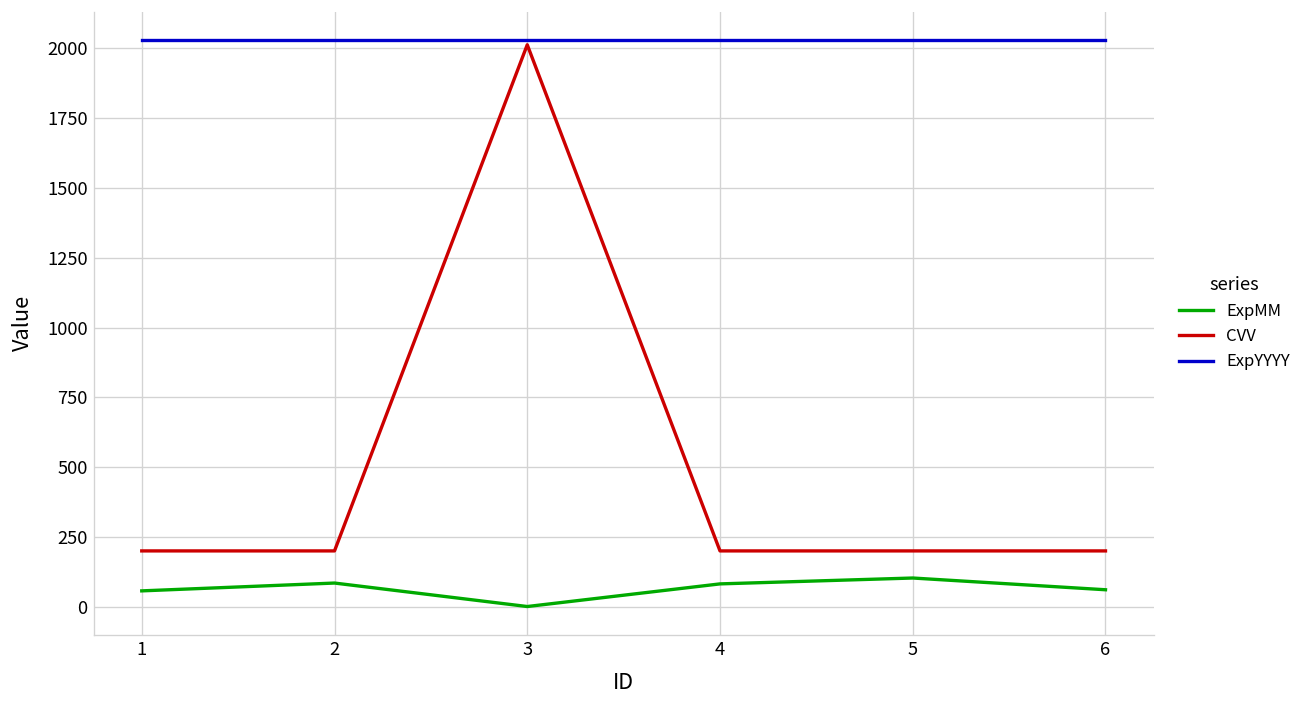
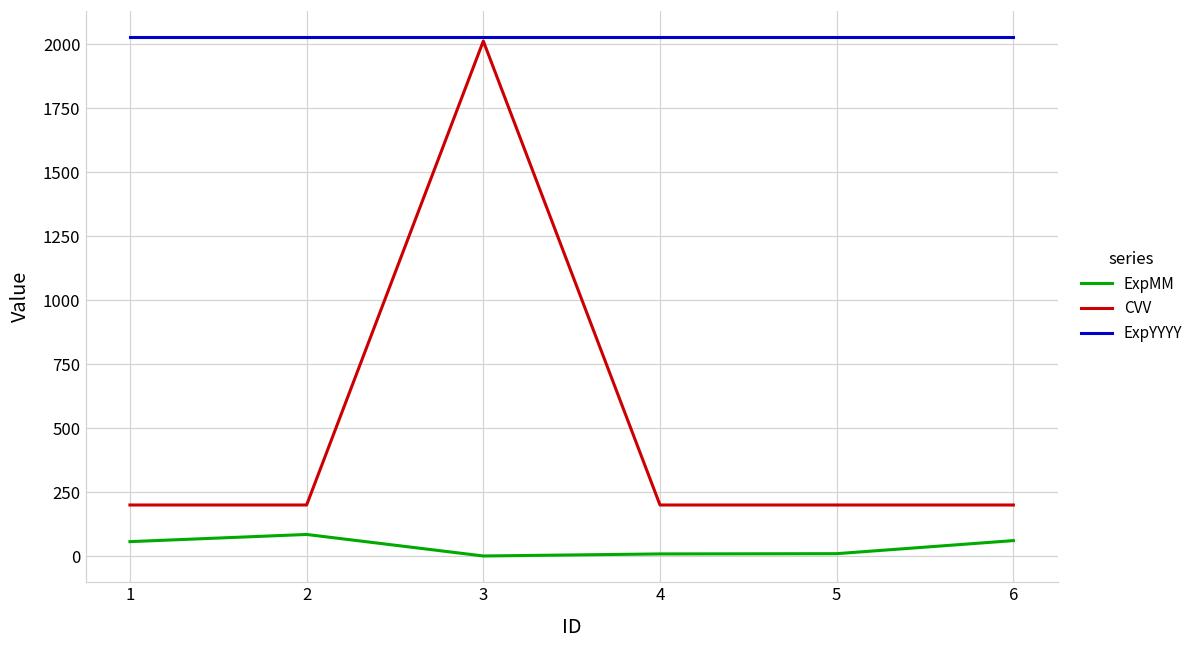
  {
    "ExpMM": {
      "1": 60,
      "2": 90,
      "3": 0,
-     "4": 80,
-     "5": 100,
+     "4": 10,
+     "5": 10,
      "6": 60
    },
    "CVV": {
      "1": 200,
      "2": 200,
      "3": 2010,
      "4": 200,
      "5": 200,
      "6": 200
    },
    "ExpYYYY": {
      "1": 2030,
      "2": 2030,
      "3": 2030,
      "4": 2030,
      "5": 2030,
      "6": 2030
    }
  }
